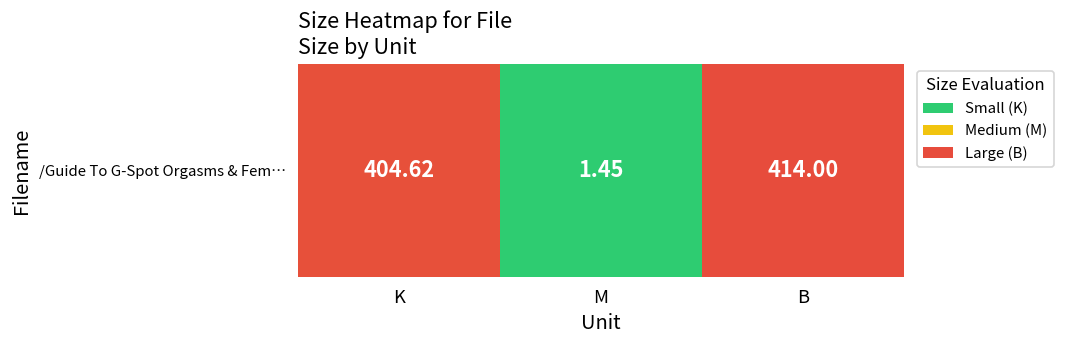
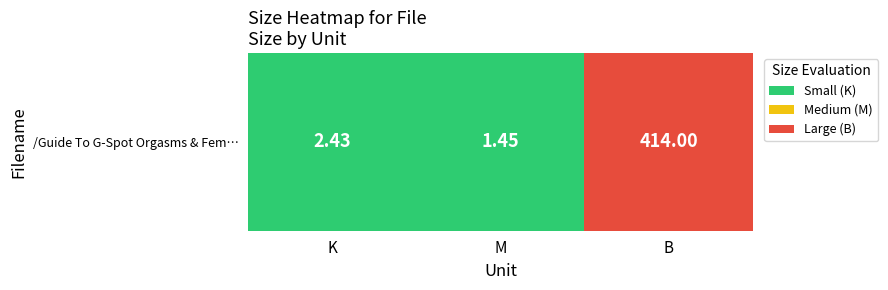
  {
    "/Guide To G-Spot Orgasms & Fem…": {
-     "K": 404.62,
+     "K": 2.43,
      "M": 1.45,
      "B": 414.00
    }
  }
